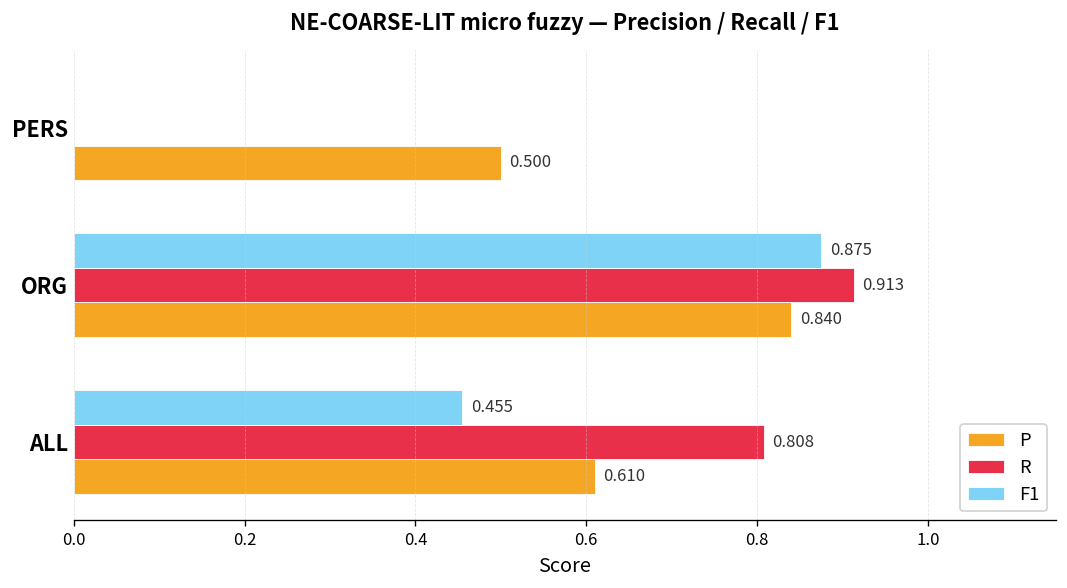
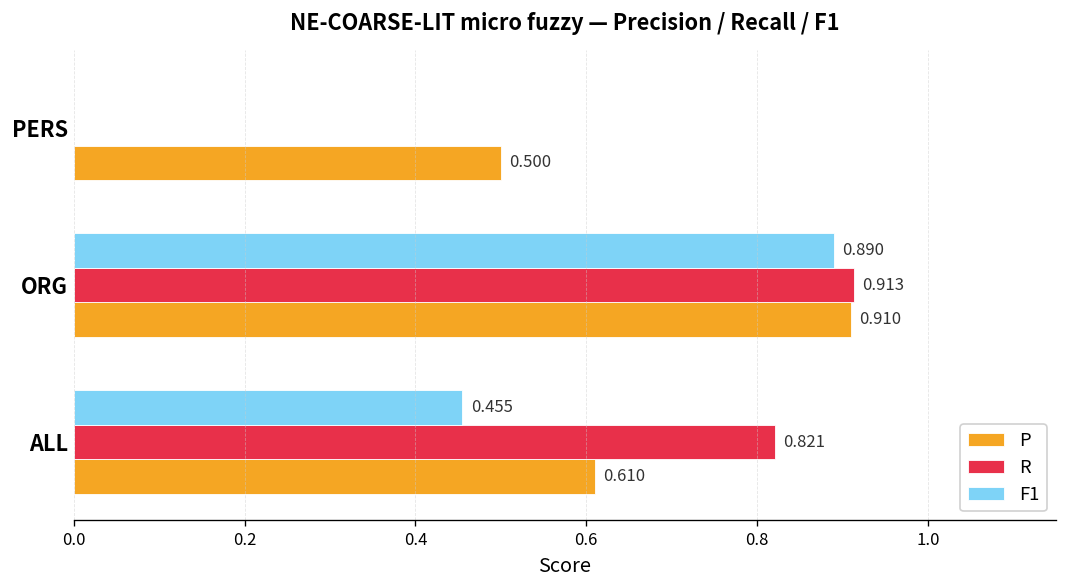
  {
    "P": {
      "PERS": 0.500,
-     "ORG": 0.840,
+     "ORG": 0.910,
      "ALL": 0.610
    },
    "R": {
      "ORG": 0.913,
-     "ALL": 0.808
+     "ALL": 0.821
    },
    "F1": {
-     "ORG": 0.875,
+     "ORG": 0.890,
      "ALL": 0.455
    }
  }
